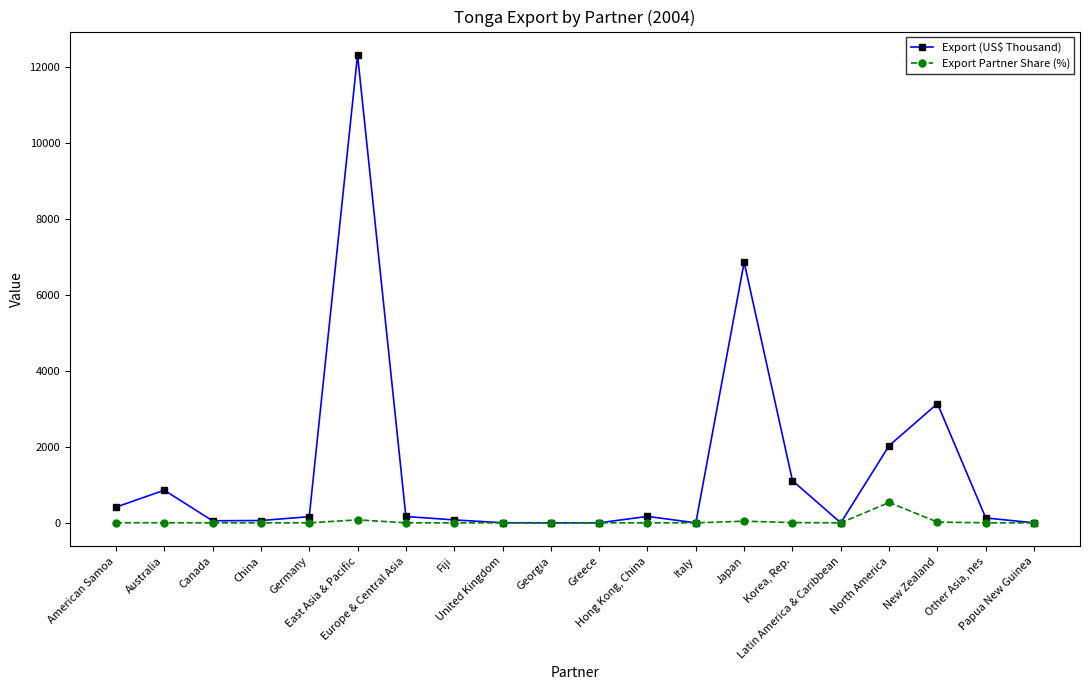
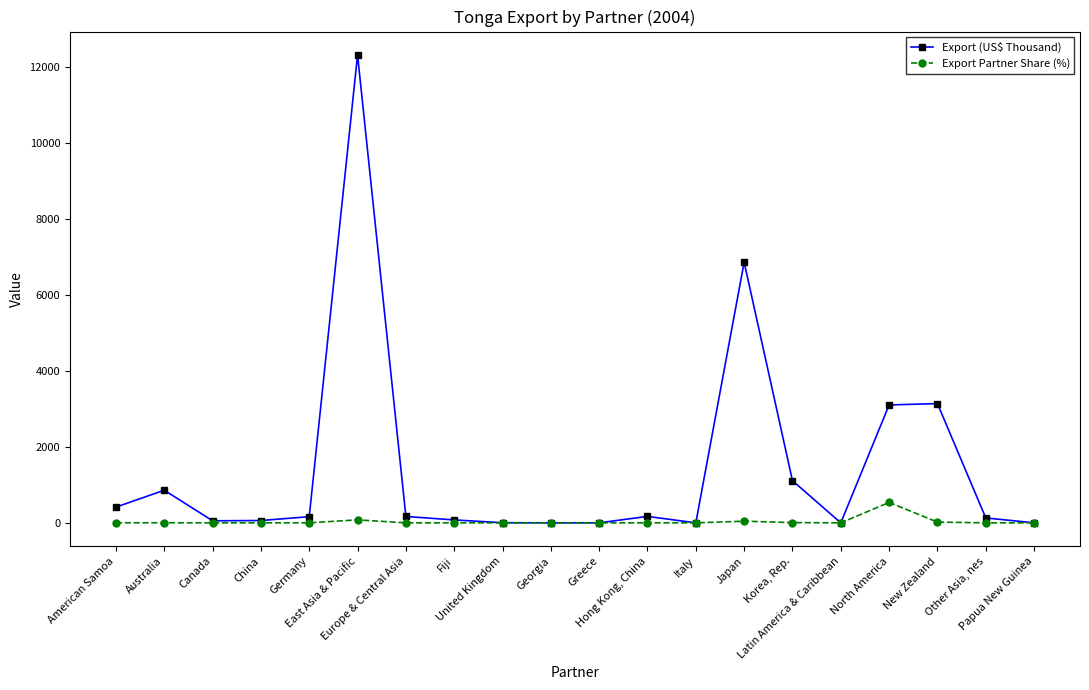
  {
    "Export (US$ Thousand)": {
      "American Samoa": 400,
      "Australia": 900,
      "Germany": 200,
      "East Asia & Pacific": 12300,
      "Europe & Central Asia": 200,
      "Fiji": 100,
      "Hong Kong, China": 200,
      "Japan": 6900,
      "Korea, Rep.": 1100,
-     "North America": 2000,
+     "North America": 3100,
      "New Zealand": 3100,
      "Other Asia, nes": 100
    },
    "Export Partner Share (%)": {
      "American Samoa": 0,
      "Australia": 0,
      "Germany": 0,
      "East Asia & Pacific": 100,
      "Europe & Central Asia": 0,
      "Fiji": 0,
      "Hong Kong, China": 0,
      "Japan": 0,
      "Korea, Rep.": 0,
      "North America": 500,
      "New Zealand": 0,
      "Other Asia, nes": 0
    }
  }
